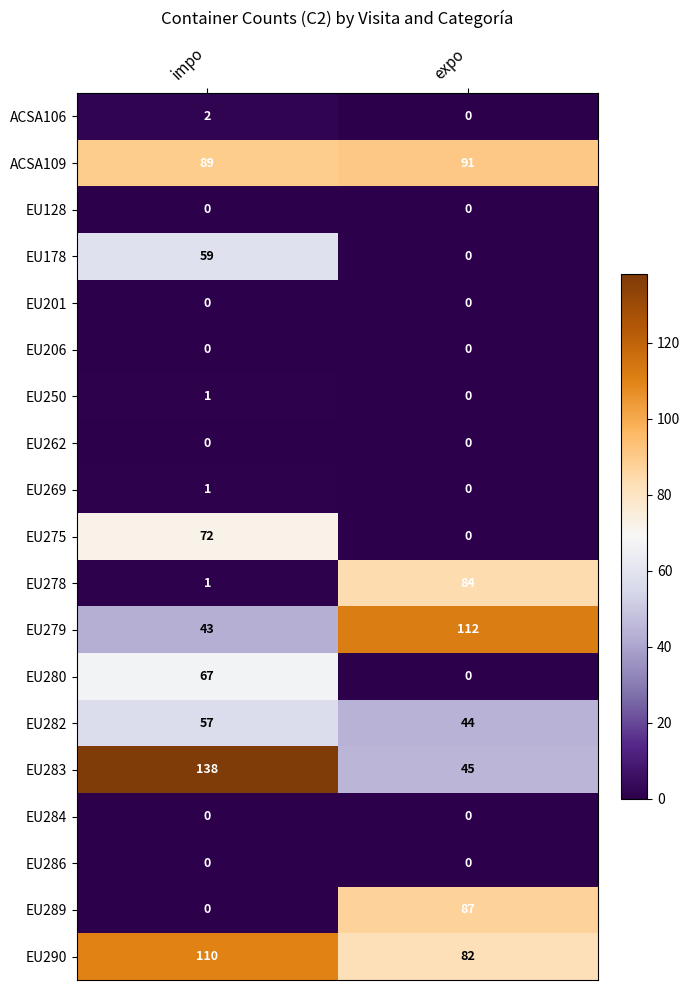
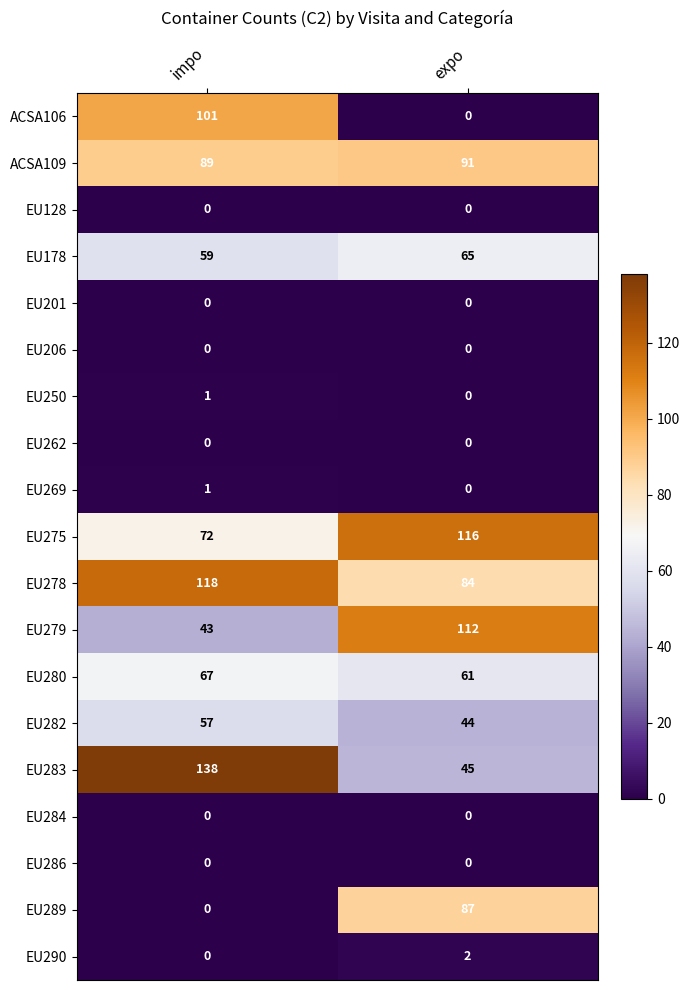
  {
    "ACSA106": {
-     "impo": 2,
+     "impo": 101,
      "expo": 0
    },
    "ACSA109": {
      "impo": 89,
      "expo": 91
    },
    "EU128": {
      "impo": 0,
      "expo": 0
    },
    "EU178": {
      "impo": 59,
-     "expo": 0
+     "expo": 65
    },
    "EU201": {
      "impo": 0,
      "expo": 0
    },
    "EU206": {
      "impo": 0,
      "expo": 0
    },
    "EU250": {
      "impo": 1,
      "expo": 0
    },
    "EU262": {
      "impo": 0,
      "expo": 0
    },
    "EU269": {
      "impo": 1,
      "expo": 0
    },
    "EU275": {
      "impo": 72,
-     "expo": 0
+     "expo": 116
    },
    "EU278": {
-     "impo": 1,
+     "impo": 118,
      "expo": 84
    },
    "EU279": {
      "impo": 43,
      "expo": 112
    },
    "EU280": {
      "impo": 67,
-     "expo": 0
+     "expo": 61
    },
    "EU282": {
      "impo": 57,
      "expo": 44
    },
    "EU283": {
      "impo": 138,
      "expo": 45
    },
    "EU284": {
      "impo": 0,
      "expo": 0
    },
    "EU286": {
      "impo": 0,
      "expo": 0
    },
    "EU289": {
      "impo": 0,
      "expo": 87
    },
    "EU290": {
-     "impo": 110,
-     "expo": 82
+     "impo": 0,
+     "expo": 2
    }
  }
